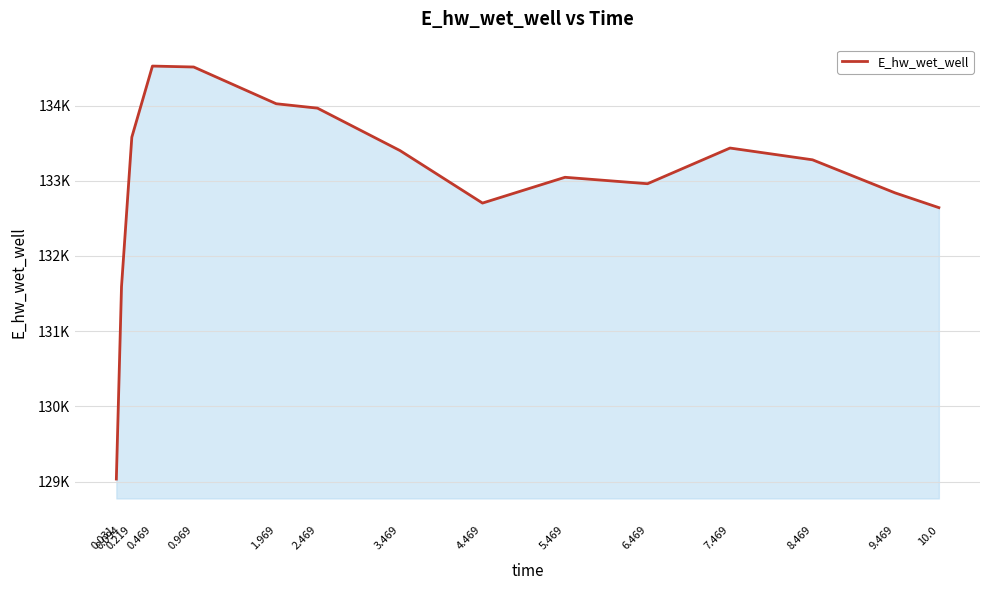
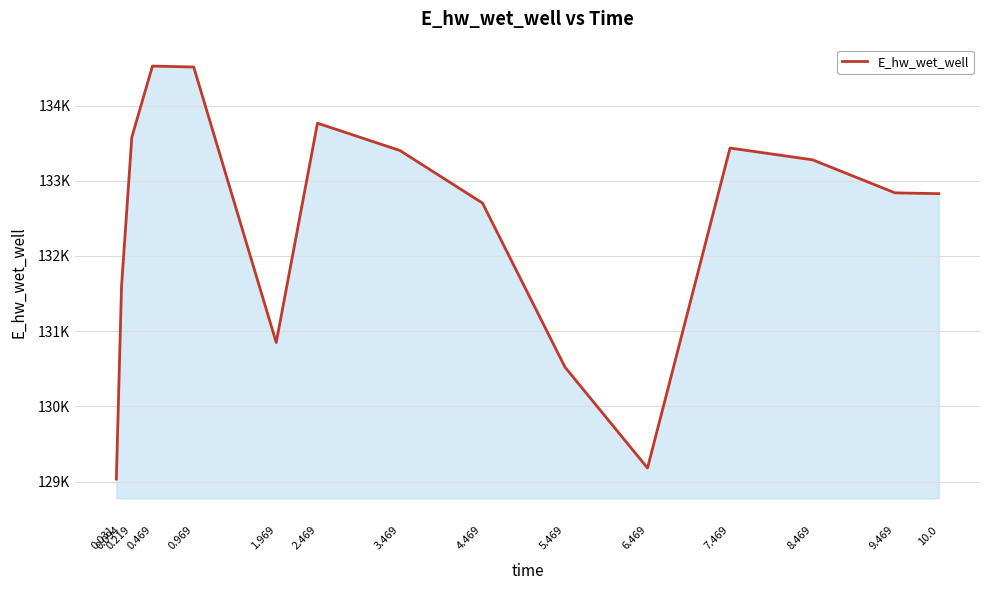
  {
    "0.031": 129000,
    "0.094": 131600,
    "0.219": 133600,
    "0.469": 134500,
    "0.969": 134500,
-   "1.969": 134000,
-   "2.469": 134000,
+   "1.969": 130800,
+   "2.469": 133800,
    "3.469": 133400,
    "4.469": 132700,
-   "5.469": 133000,
-   "6.469": 133000,
+   "5.469": 130500,
+   "6.469": 129200,
    "7.469": 133400,
    "8.469": 133300,
    "9.469": 132800,
-   "10.0": 132600
+   "10.0": 132800
  }
